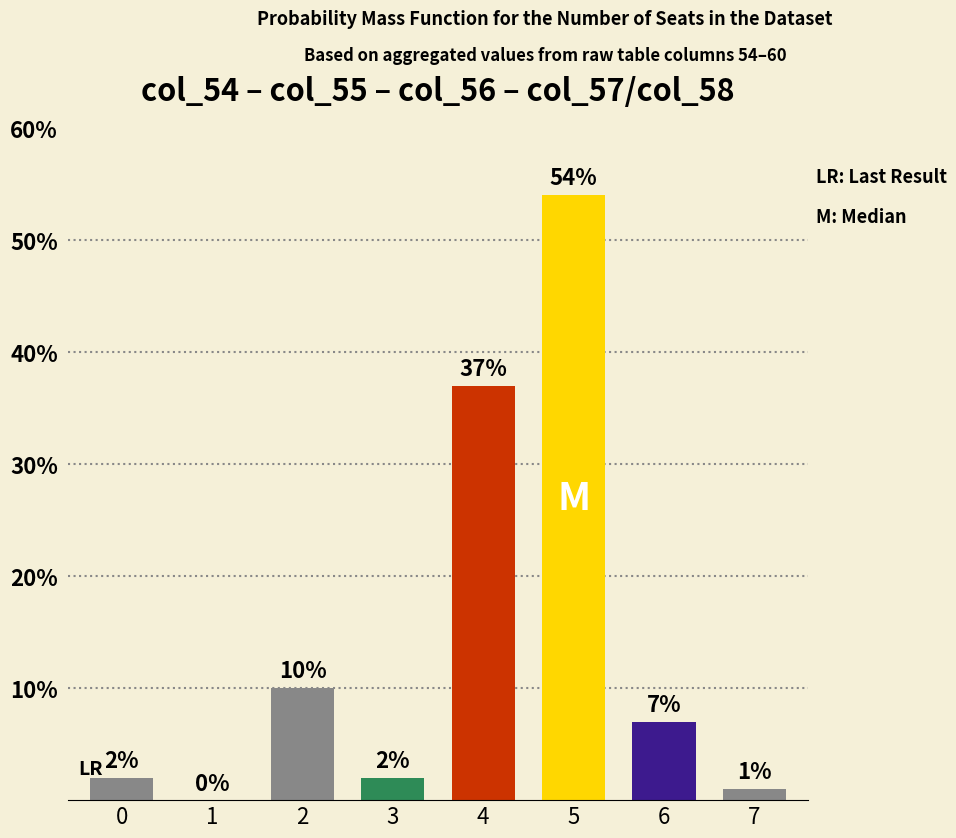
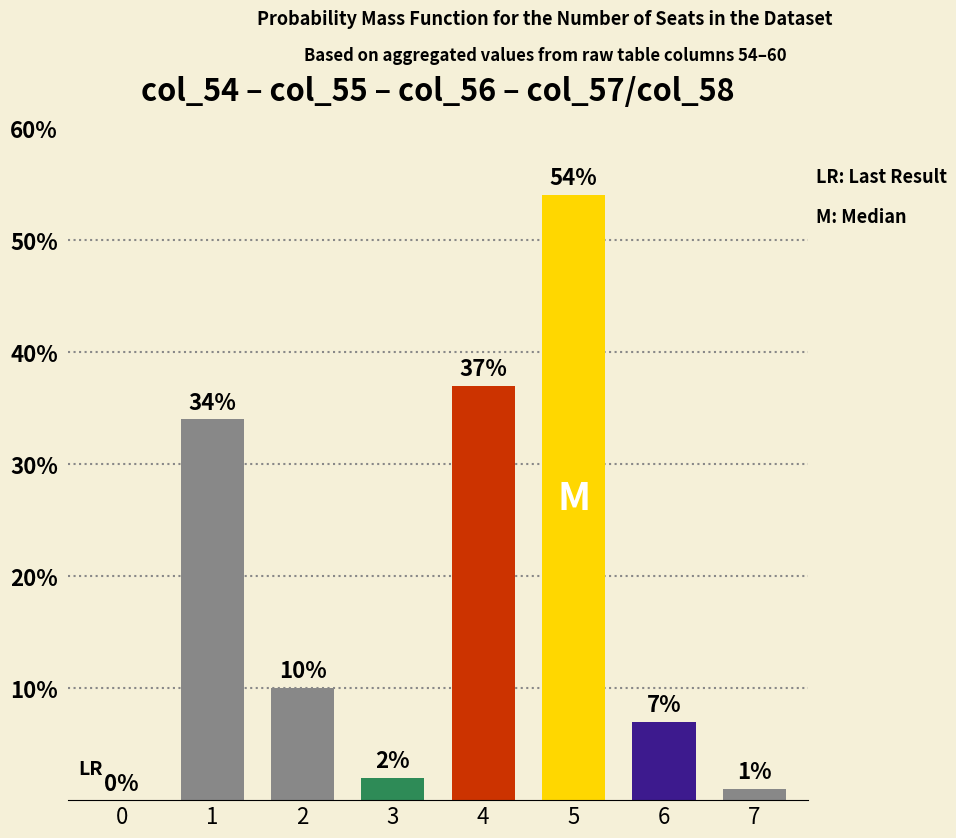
  {
-   "0": "2%",
-   "1": "0%",
+   "0": "0%",
+   "1": "34%",
    "2": "10%",
    "3": "2%",
    "4": "37%",
    "5": "54%",
    "6": "7%",
    "7": "1%"
  }
